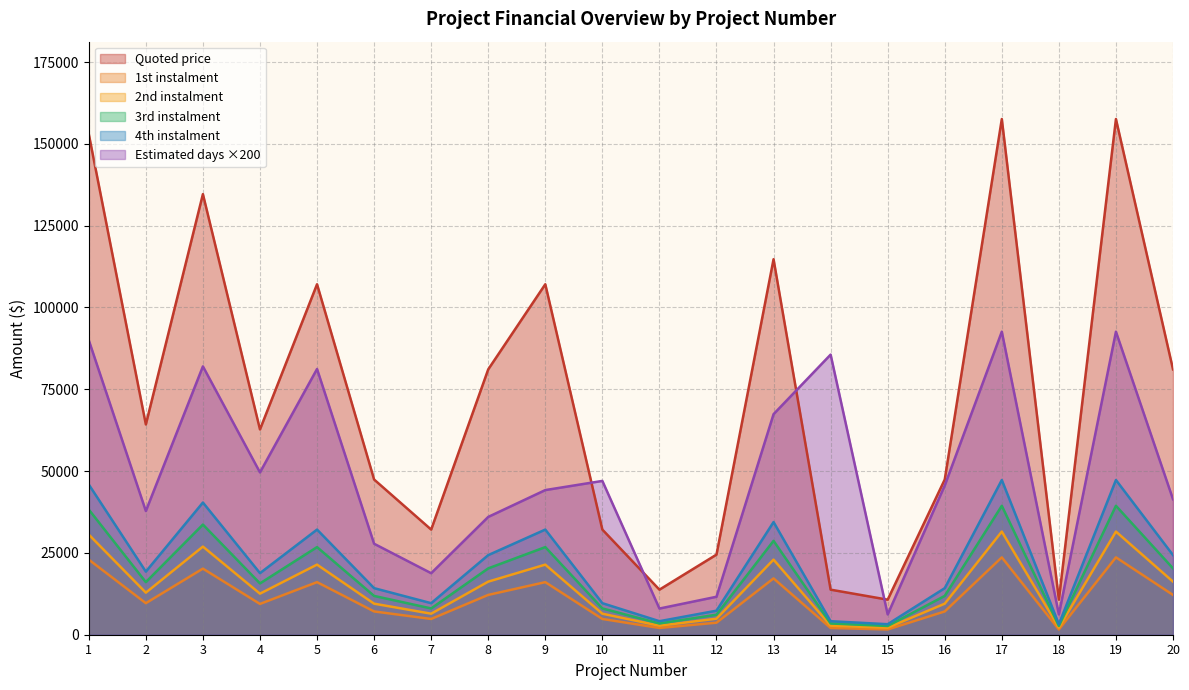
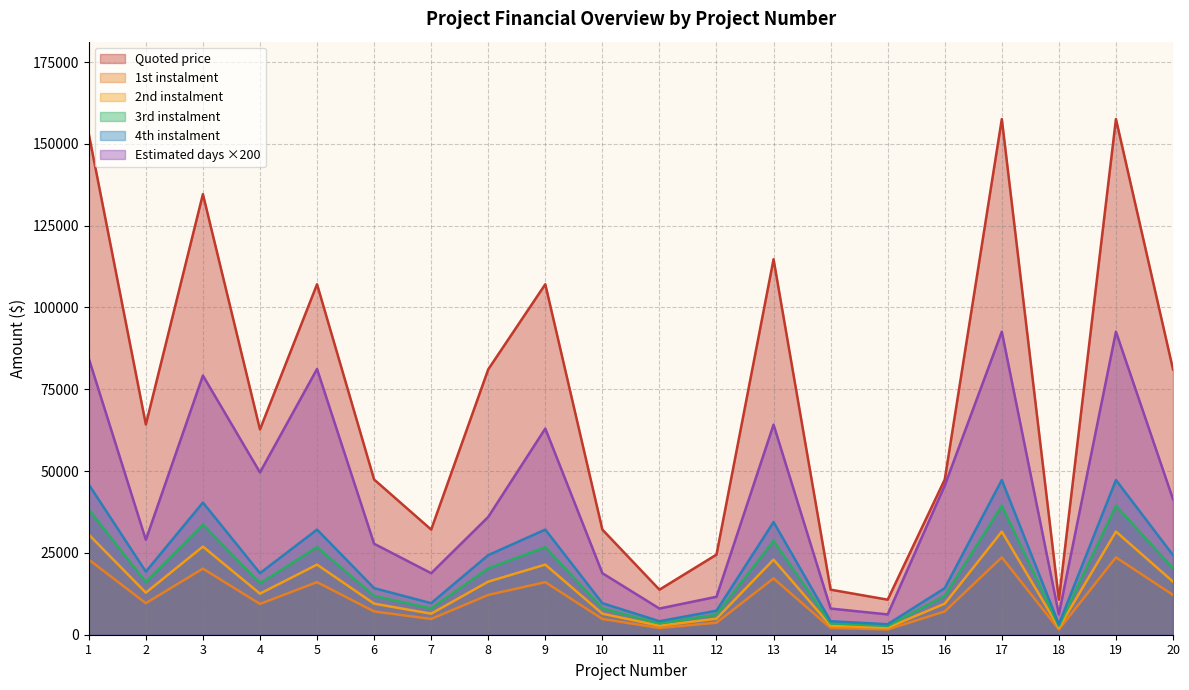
  {
    "3rd instalment": {
      "1": 38000,
      "2": 16000,
      "3": 34000,
      "4": 16000,
      "5": 27000,
      "6": 12000,
      "7": 8000,
      "8": 20000,
      "9": 27000,
      "10": 8000,
      "12": 6000,
      "13": 29000,
      "16": 12000,
      "17": 39000,
      "19": 39000,
      "20": 20000
    },
    "4th instalment": {
      "1": 46000,
      "2": 19000,
      "3": 40000,
      "4": 19000,
      "5": 32000,
      "6": 14000,
      "7": 10000,
      "8": 24000,
      "9": 32000,
      "10": 10000,
      "12": 7000,
      "13": 34000,
      "16": 14000,
      "17": 47000,
      "19": 47000,
      "20": 24000
    },
    "Estimated days ×200": {
-     "1": 90000,
-     "2": 38000,
-     "3": 82000,
+     "1": 84000,
+     "2": 29000,
+     "3": 79000,
      "4": 50000,
      "5": 81000,
      "6": 28000,
      "7": 19000,
      "8": 36000,
-     "9": 44000,
-     "10": 47000,
+     "9": 63000,
+     "10": 19000,
      "11": 8000,
      "12": 12000,
-     "13": 67000,
-     "14": 86000,
+     "13": 64000,
+     "14": 8000,
      "15": 6000,
      "16": 46000,
      "17": 93000,
      "18": 6000,
      "19": 93000,
      "20": 41000
    }
  }
